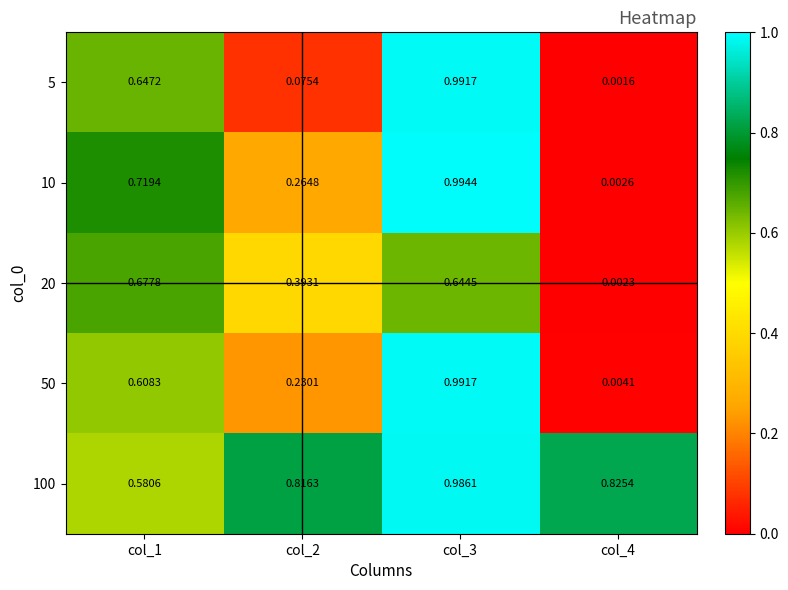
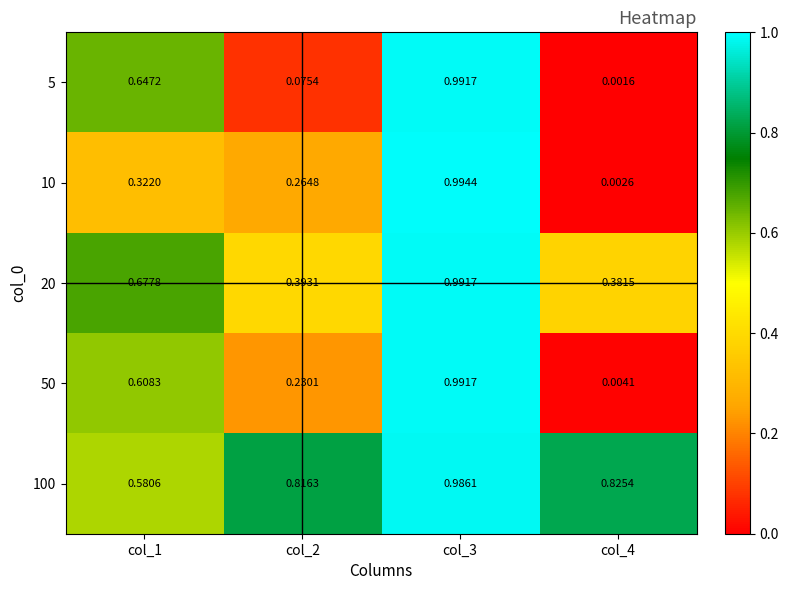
  {
    "5": {
      "col_1": 0.6472,
      "col_2": 0.0754,
      "col_3": 0.9917,
      "col_4": 0.0016
    },
    "10": {
-     "col_1": 0.7194,
+     "col_1": 0.3220,
      "col_2": 0.2648,
      "col_3": 0.9944,
      "col_4": 0.0026
    },
    "20": {
      "col_1": 0.6778,
      "col_2": 0.3931,
-     "col_3": 0.6445,
-     "col_4": 0.0023
+     "col_3": 0.9917,
+     "col_4": 0.3815
    },
    "50": {
      "col_1": 0.6083,
      "col_2": 0.2301,
      "col_3": 0.9917,
      "col_4": 0.0041
    },
    "100": {
      "col_1": 0.5806,
      "col_2": 0.8163,
      "col_3": 0.9861,
      "col_4": 0.8254
    }
  }
